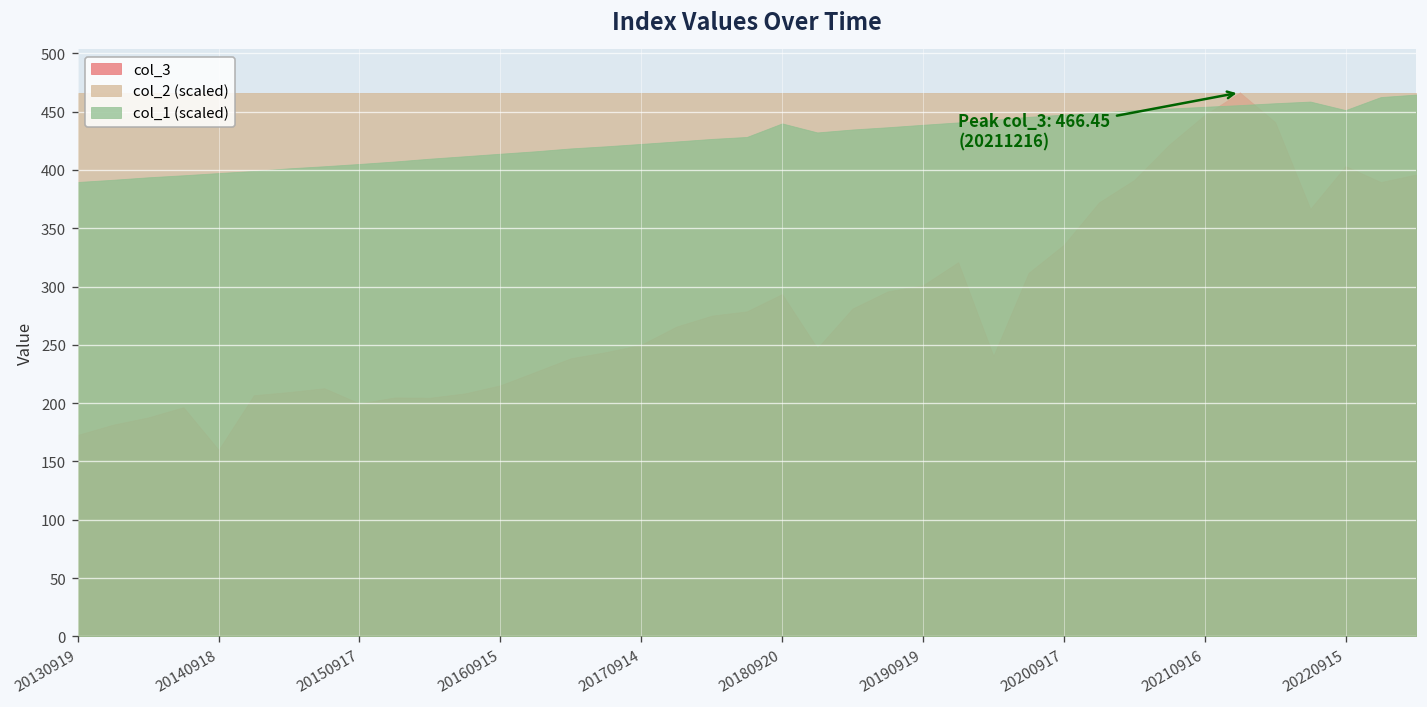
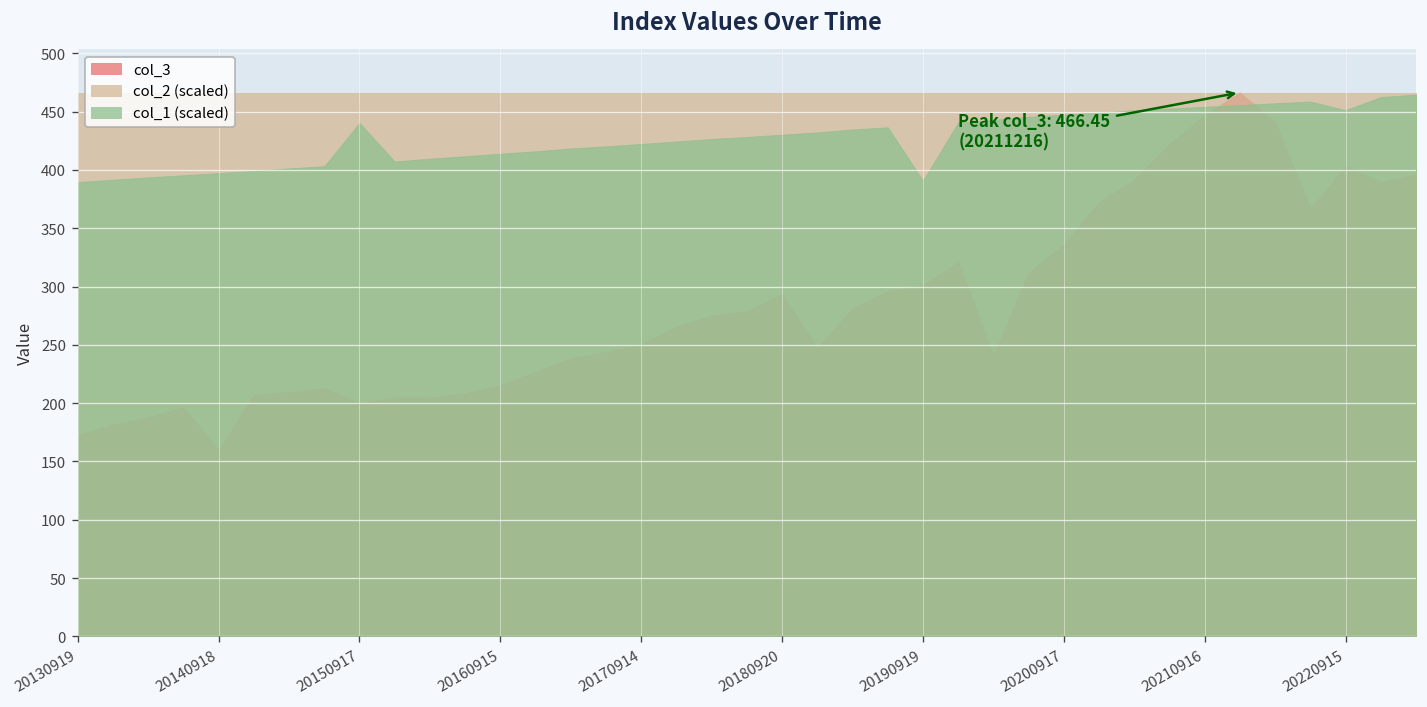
  {
    "col_3": {
      "20130919": 170,
      "20140918": 160,
      "20150917": 200,
      "20160915": 220,
      "20170914": 250,
      "20180920": 290,
      "20190919": 300,
      "20200917": 340,
      "20220915": 400
    },
    "col_2 (scaled)": {
      "20200917": 466.45,
      "20210916": 466.45
    },
    "col_1 (scaled)": {
      "20130919": 390,
      "20140918": 400,
-     "20150917": 410,
+     "20150917": 440,
      "20160915": 410,
      "20170914": 420,
-     "20180920": 440,
-     "20190919": 440,
+     "20180920": 430,
+     "20190919": 390,
      "20220915": 450
    }
  }
